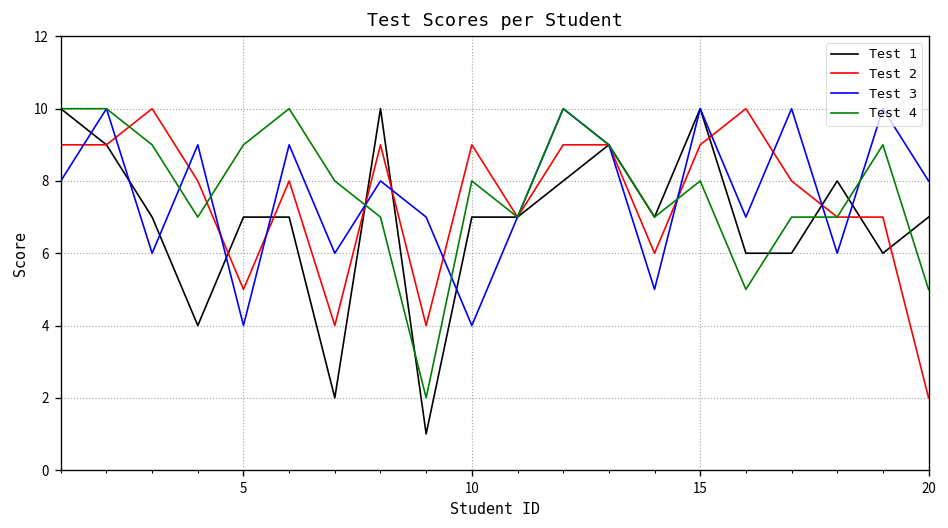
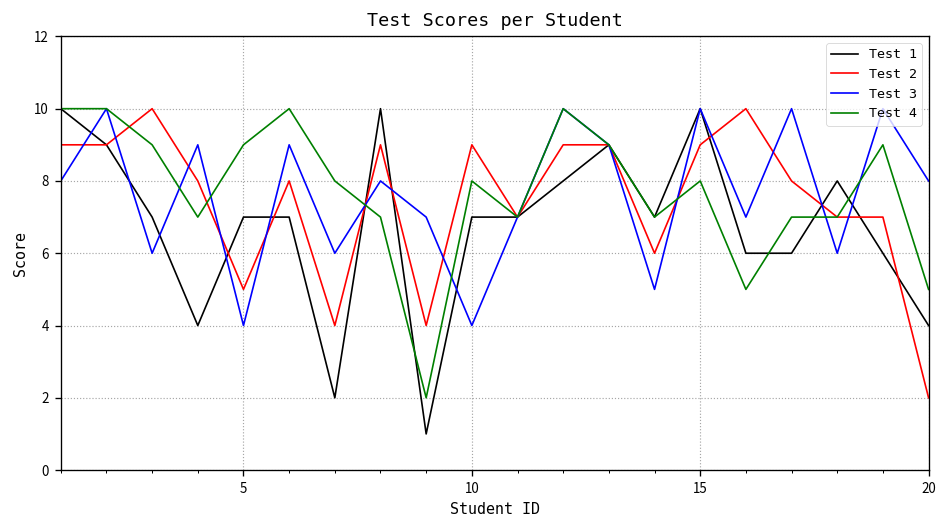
  {
    "Test 1": {
      "5": 7,
      "10": 7,
-     "20": 7
+     "20": 4
    },
    "Test 2": {
      "5": 5,
      "10": 9,
      "15": 9,
      "20": 2
    },
    "Test 3": {
      "5": 4,
      "10": 4,
      "20": 8
    },
    "Test 4": {
      "5": 9,
      "10": 8,
      "15": 8,
      "20": 5
    }
  }
